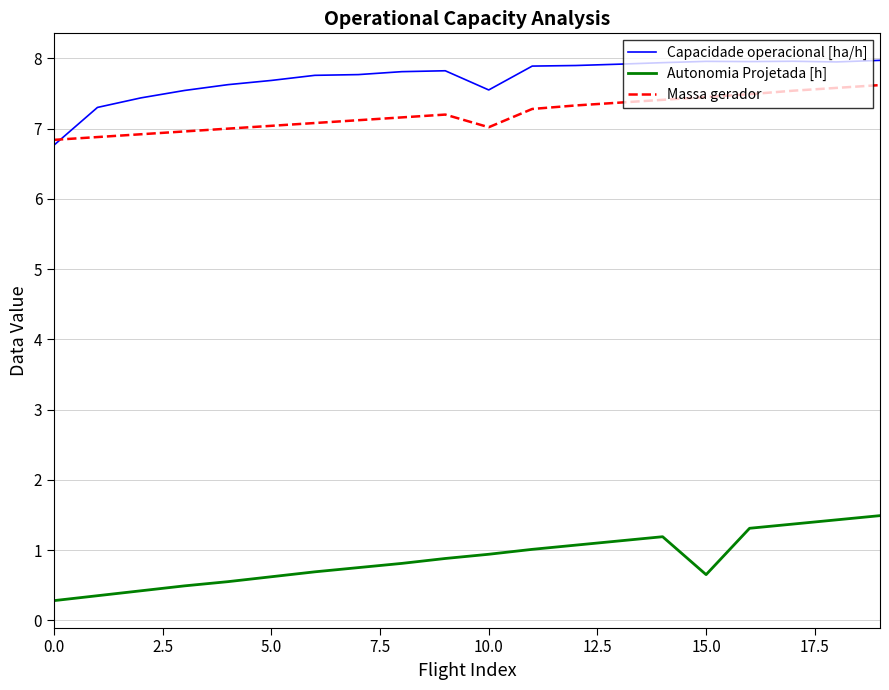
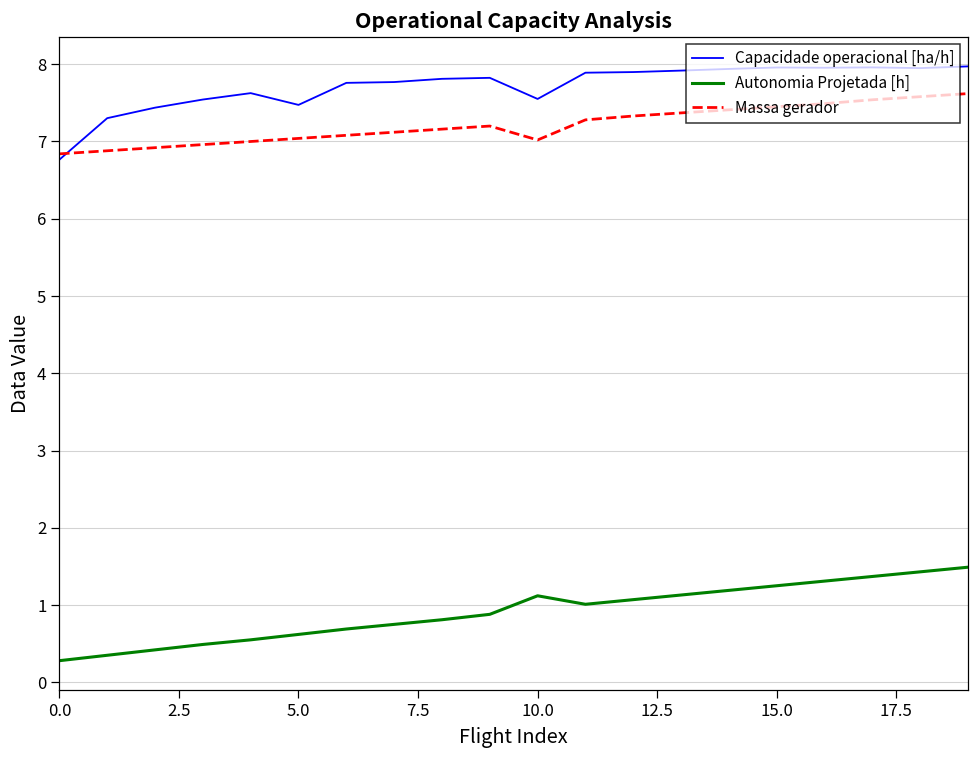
  {
    "Capacidade operacional [ha/h]": {
      "0.0": 6.8,
-     "5.0": 7.7,
+     "5.0": 7.5,
      "10.0": 7.6
    },
    "Autonomia Projetada [h]": {
      "0.0": 0.3,
      "5.0": 0.6,
-     "10.0": 0.9,
-     "15.0": 0.7
+     "10.0": 1.1,
+     "15.0": 1.3
    },
    "Massa gerador": {
      "0.0": 6.8,
      "5.0": 7.0,
      "10.0": 7.0
    }
  }
